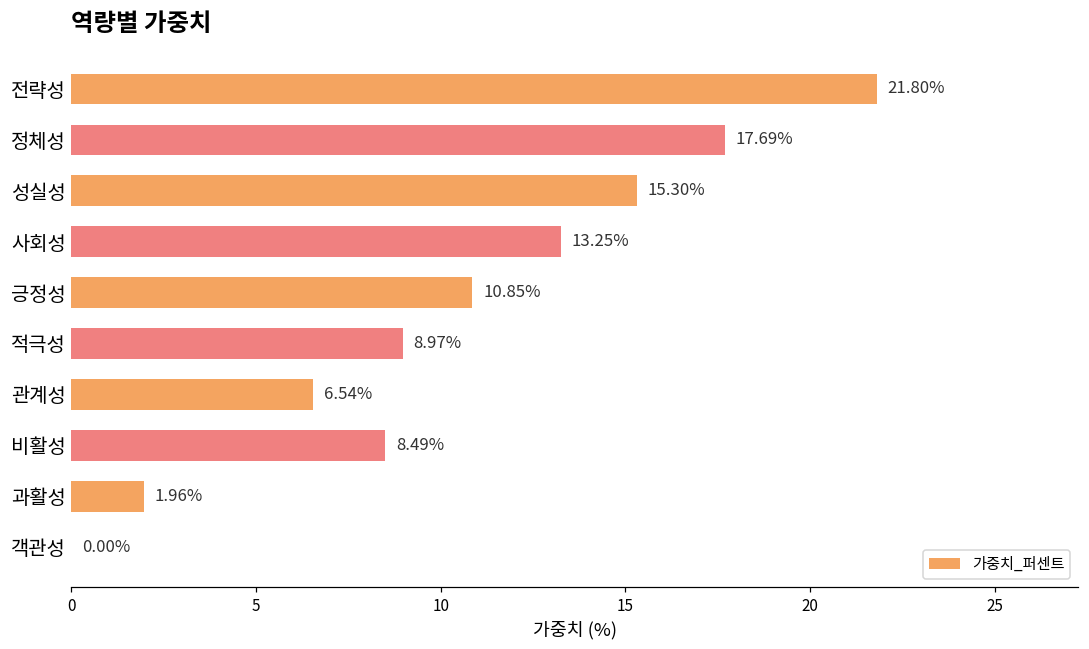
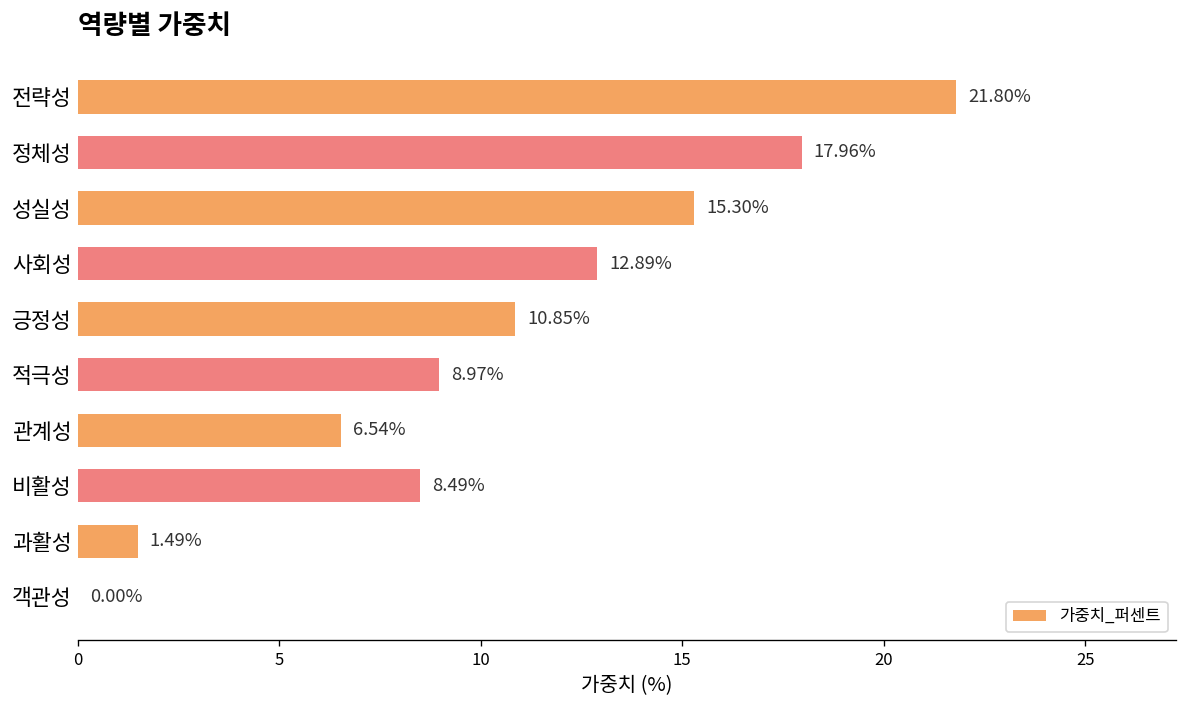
  {
    "전략성": "21.80%",
-   "정체성": "17.69%",
+   "정체성": "17.96%",
    "성실성": "15.30%",
-   "사회성": "13.25%",
+   "사회성": "12.89%",
    "긍정성": "10.85%",
    "적극성": "8.97%",
    "관계성": "6.54%",
    "비활성": "8.49%",
-   "과활성": "1.96%",
+   "과활성": "1.49%",
    "객관성": "0.00%"
  }
